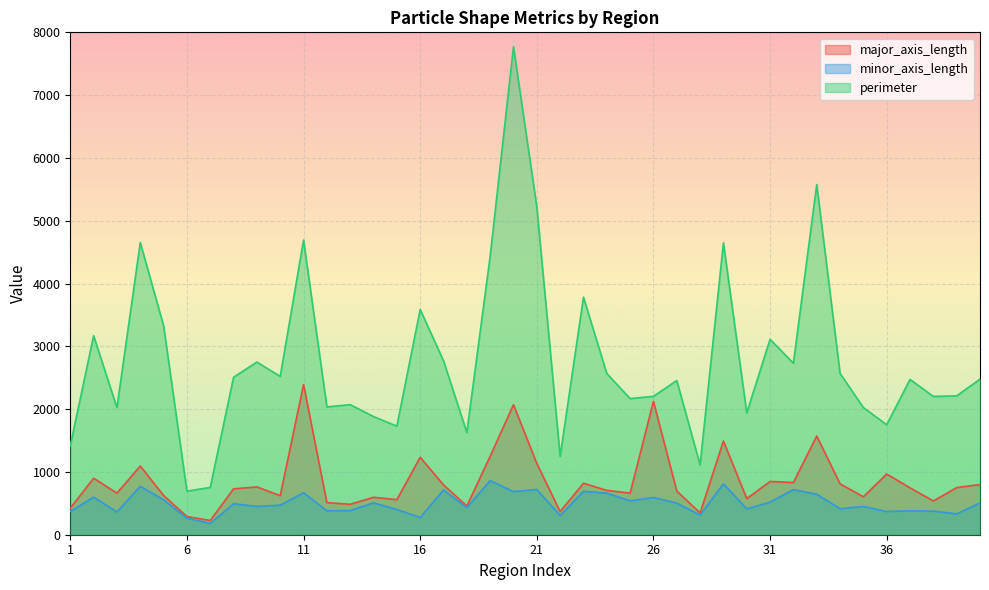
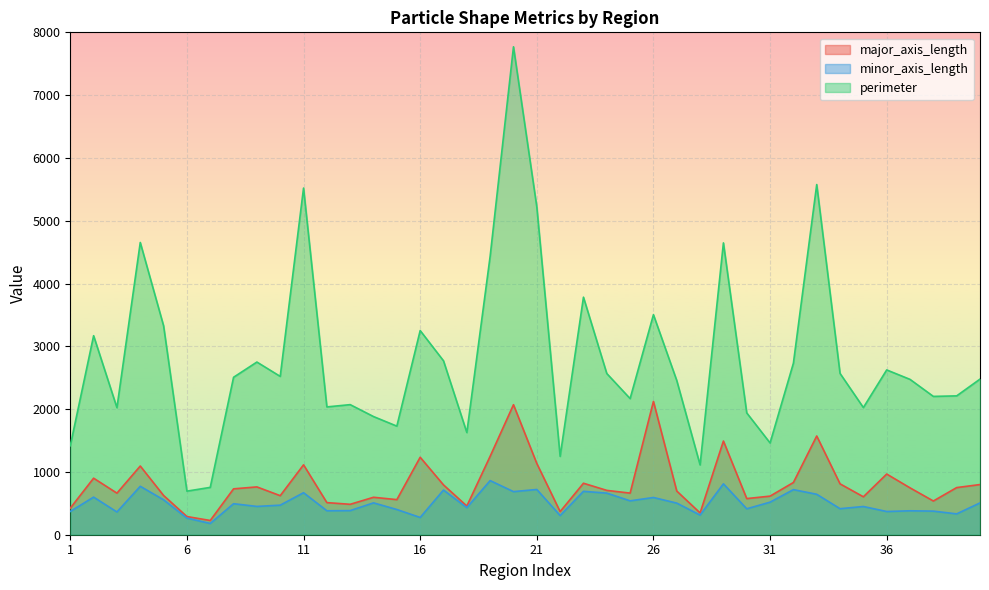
  {
    "major_axis_length": {
      "1": 400,
-     "11": 2400,
+     "11": 1100,
      "16": 1200,
      "21": 1100,
      "26": 2100,
-     "31": 800,
+     "31": 600,
      "36": 1000
    },
    "minor_axis_length": {
      "1": 400,
      "11": 700,
      "16": 300,
      "21": 700,
      "26": 600,
      "31": 500,
      "36": 400
    },
    "perimeter": {
      "1": 1400,
      "6": 700,
-     "11": 4700,
-     "16": 3600,
+     "11": 5500,
+     "16": 3300,
      "21": 5200,
-     "26": 2200,
-     "31": 3100,
-     "36": 1800
+     "26": 3500,
+     "31": 1500,
+     "36": 2600
    }
  }
